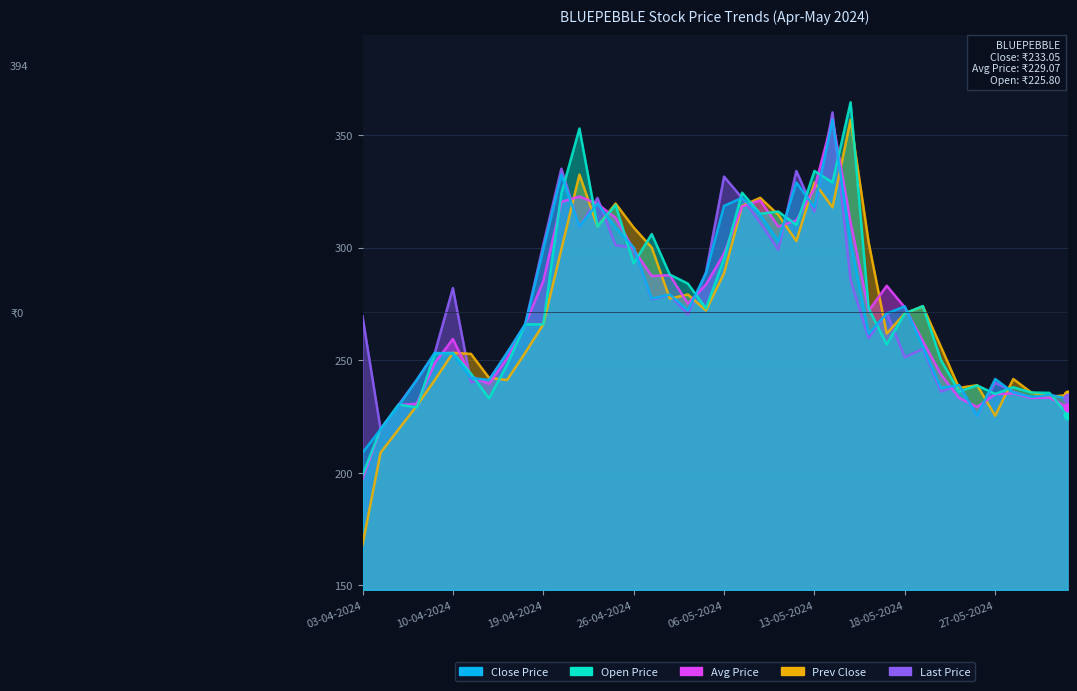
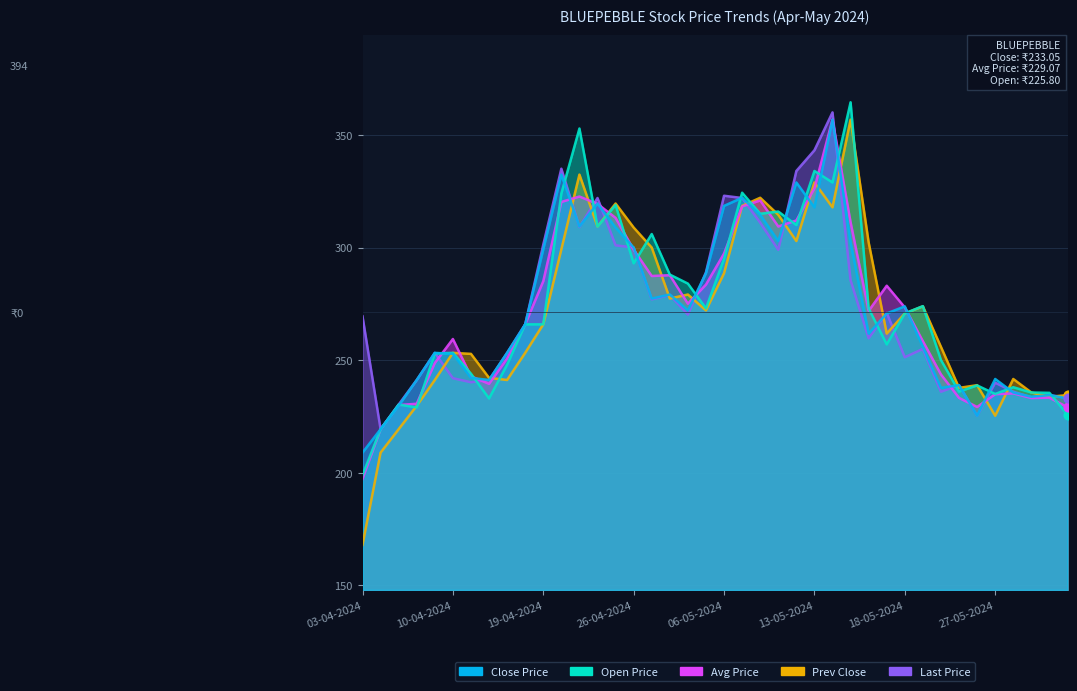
  {
    "Last Price": {
      "03-04-2024": 269,
-     "10-04-2024": 282,
+     "10-04-2024": 242,
      "19-04-2024": 301,
-     "06-05-2024": 332,
-     "13-05-2024": 316,
+     "06-05-2024": 323,
+     "13-05-2024": 343,
      "18-05-2024": 251,
      "27-05-2024": 240
    }
  }
